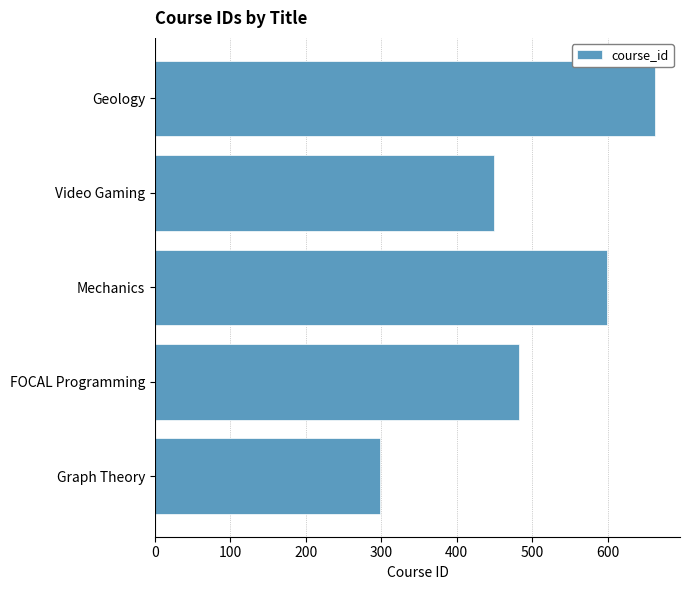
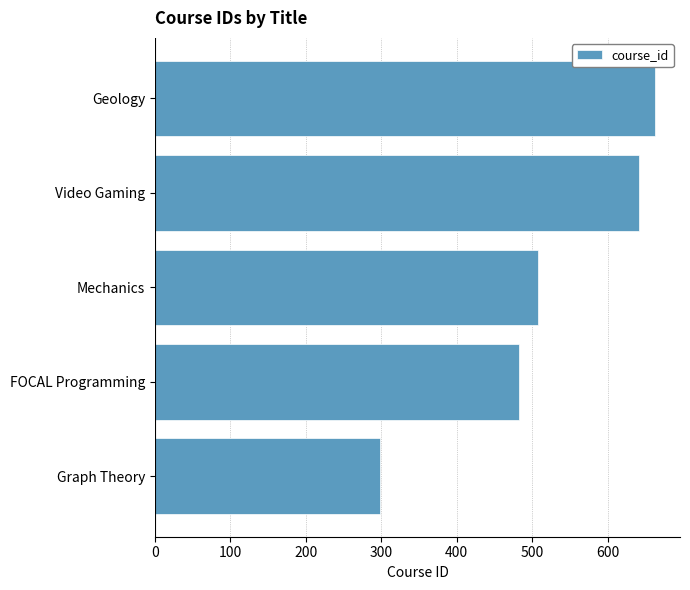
  {
    "Geology": 660,
-   "Video Gaming": 450,
-   "Mechanics": 600,
+   "Video Gaming": 640,
+   "Mechanics": 510,
    "FOCAL Programming": 480,
    "Graph Theory": 300
  }
